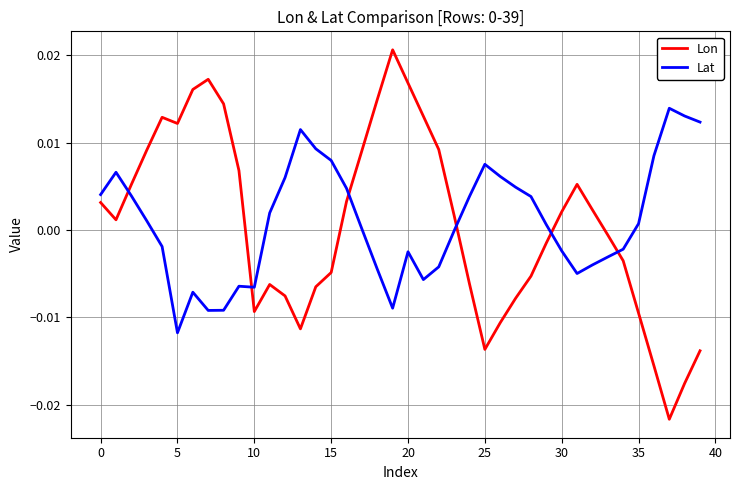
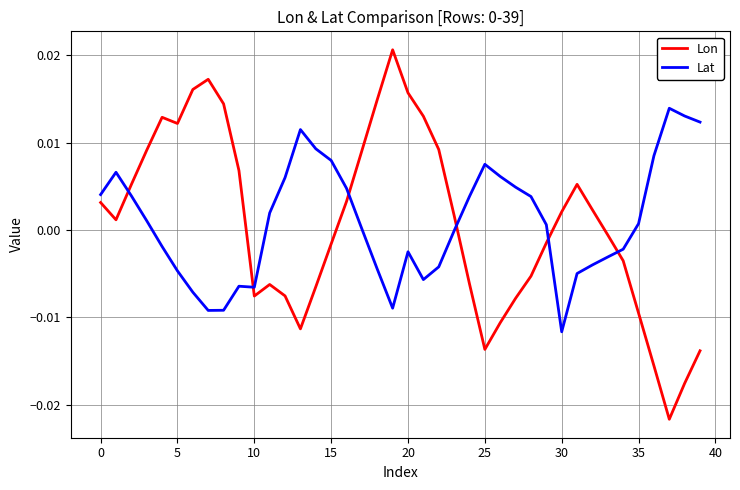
  {
    "Lon": {
      "0": 0.003,
      "5": 0.012,
-     "10": -0.009,
-     "15": -0.005,
-     "20": 0.017,
+     "10": -0.008,
+     "15": -0.002,
+     "20": 0.016,
      "25": -0.014,
      "30": 0.002,
      "35": -0.010
    },
    "Lat": {
      "0": 0.004,
-     "5": -0.012,
+     "5": -0.005,
      "10": -0.007,
      "15": 0.008,
      "20": -0.002,
      "25": 0.008,
-     "30": -0.002,
+     "30": -0.012,
      "35": 0.001
    }
  }
